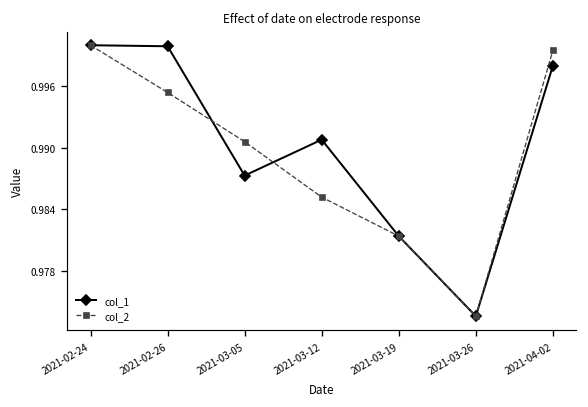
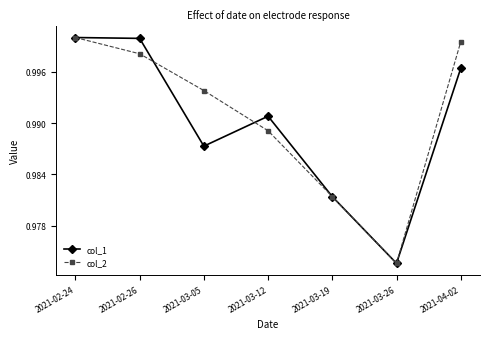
  {
    "col_1": {
      "2021-02-26": 1.000,
      "2021-03-05": 0.987,
      "2021-03-12": 0.991,
-     "2021-04-02": 0.998
+     "2021-04-02": 0.996
    },
    "col_2": {
-     "2021-02-26": 0.995,
-     "2021-03-05": 0.991,
-     "2021-03-12": 0.985,
+     "2021-02-26": 0.998,
+     "2021-03-05": 0.994,
+     "2021-03-12": 0.989,
      "2021-04-02": 1.000
    }
  }
